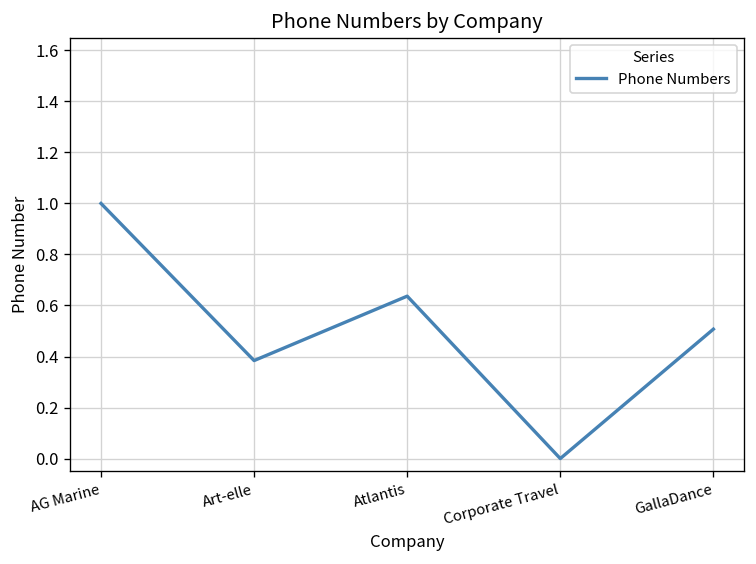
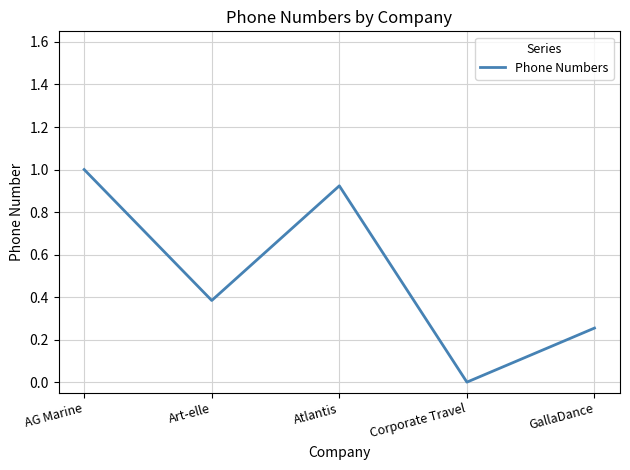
  {
    "AG Marine": 1.00,
    "Art-elle": 0.38,
-   "Atlantis": 0.64,
+   "Atlantis": 0.92,
    "Corporate Travel": 0.00,
-   "GallaDance": 0.51
+   "GallaDance": 0.25
  }
